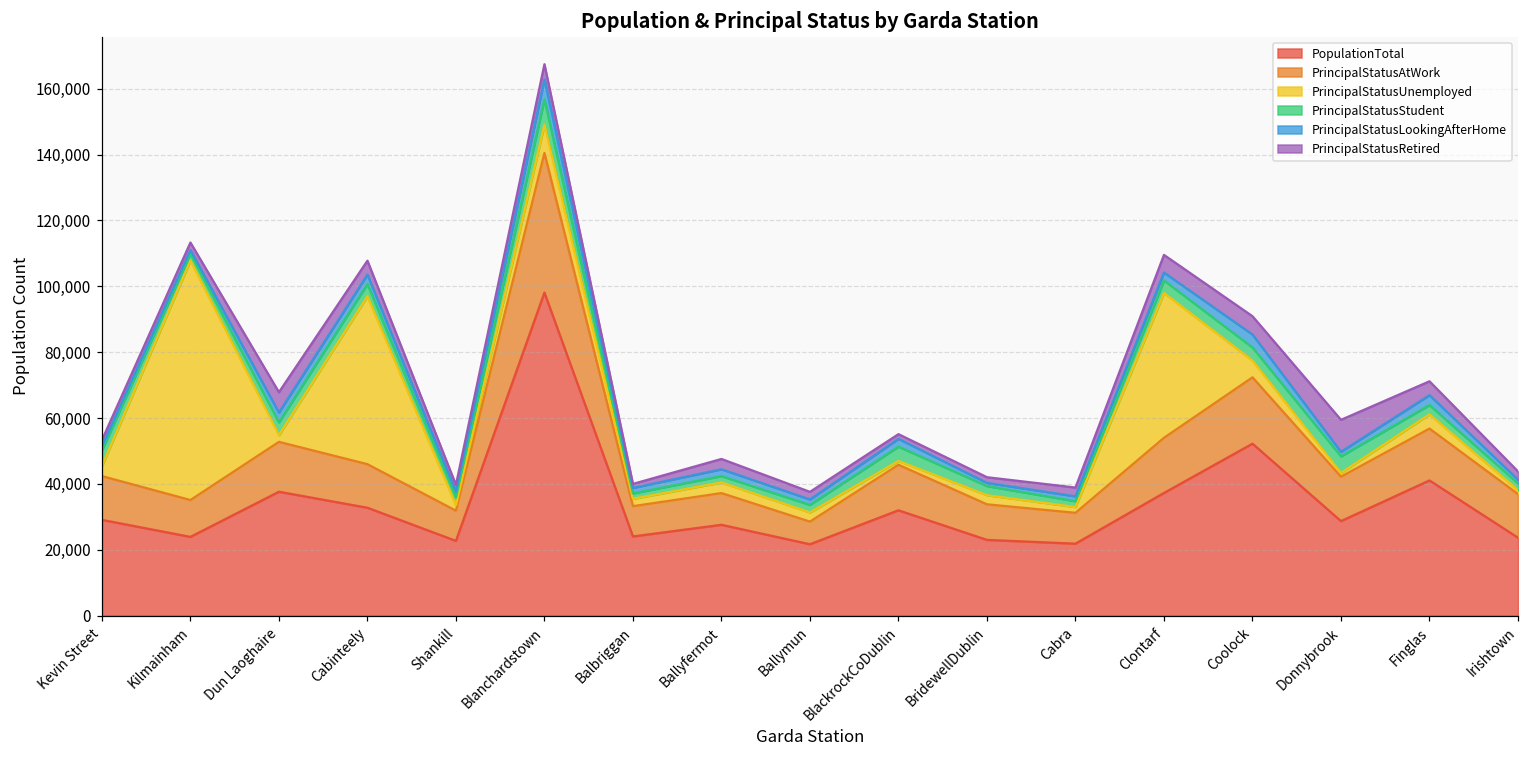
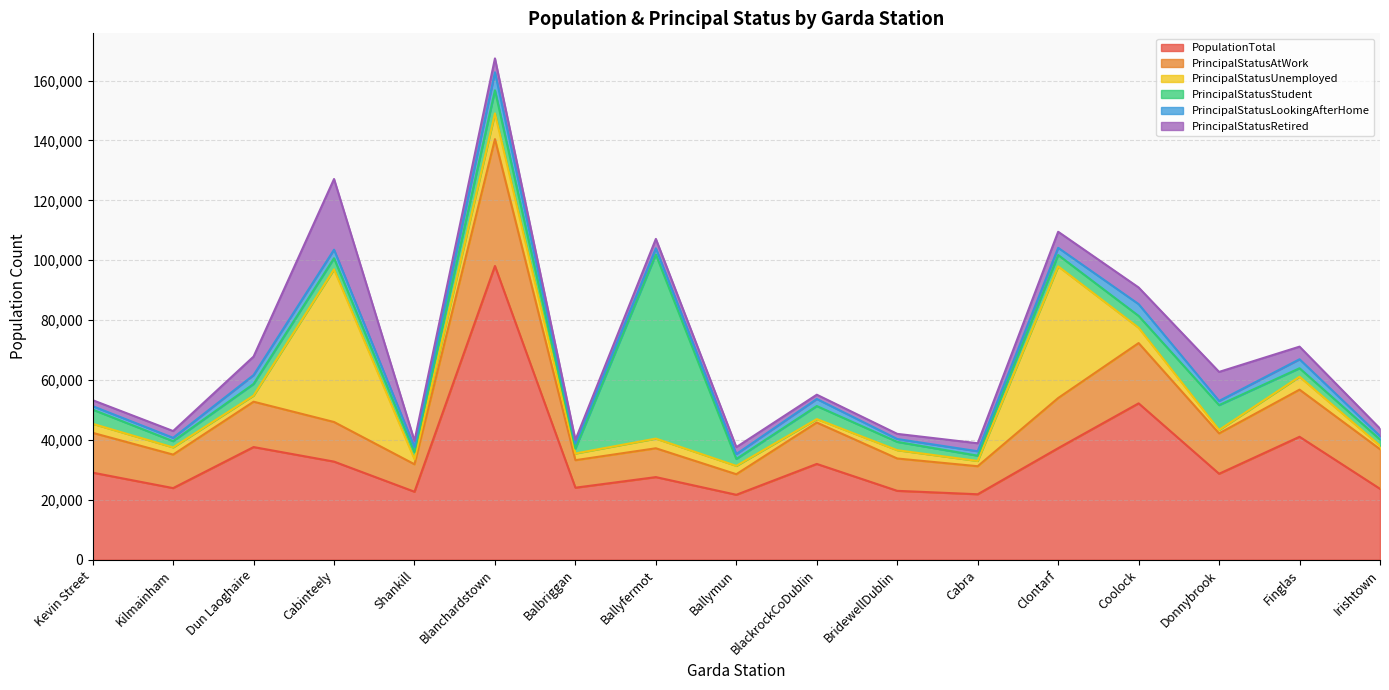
  {
    "PrincipalStatusUnemployed": {
      "Kevin Street": "3,000",
-     "Kilmainham": "73,000",
+     "Kilmainham": "2,000",
      "Dun Laoghaire": "2,000",
      "Cabinteely": "51,000",
      "Shankill": "2,000",
      "Blanchardstown": "9,000",
      "Balbriggan": "2,000",
      "Ballyfermot": "3,000",
      "Ballymun": "3,000",
      "BlackrockCoDublin": "1,000",
      "BridewellDublin": "3,000",
      "Cabra": "2,000",
      "Clontarf": "44,000",
      "Coolock": "5,000",
      "Donnybrook": "1,000",
      "Finglas": "4,000",
      "Irishtown": "1,000"
    },
    "PrincipalStatusStudent": {
      "Kevin Street": "5,000",
      "Kilmainham": "2,000",
      "Dun Laoghaire": "4,000",
      "Cabinteely": "4,000",
      "Shankill": "2,000",
      "Blanchardstown": "8,000",
      "Balbriggan": "2,000",
-     "Ballyfermot": "2,000",
+     "Ballyfermot": "61,000",
      "Ballymun": "2,000",
      "BlackrockCoDublin": "4,000",
      "BridewellDublin": "3,000",
      "Cabra": "2,000",
      "Clontarf": "4,000",
      "Coolock": "4,000",
-     "Donnybrook": "5,000",
+     "Donnybrook": "8,000",
      "Finglas": "3,000",
      "Irishtown": "2,000"
    },
    "PrincipalStatusLookingAfterHome": {
      "Kevin Street": "1,000",
      "Kilmainham": "1,000",
      "Dun Laoghaire": "3,000",
      "Cabinteely": "3,000",
      "Shankill": "2,000",
      "Blanchardstown": "6,000",
      "Balbriggan": "2,000",
      "Ballyfermot": "2,000",
      "Ballymun": "2,000",
      "BlackrockCoDublin": "2,000",
      "BridewellDublin": "1,000",
      "Cabra": "1,000",
      "Clontarf": "2,000",
      "Coolock": "4,000",
      "Donnybrook": "1,000",
      "Finglas": "3,000",
      "Irishtown": "1,000"
    },
    "PrincipalStatusRetired": {
      "Kevin Street": "2,000",
      "Kilmainham": "2,000",
      "Dun Laoghaire": "6,000",
-     "Cabinteely": "4,000",
+     "Cabinteely": "24,000",
      "Shankill": "2,000",
      "Blanchardstown": "5,000",
      "Balbriggan": "1,000",
      "Ballyfermot": "3,000",
      "Ballymun": "2,000",
      "BlackrockCoDublin": "1,000",
      "BridewellDublin": "2,000",
      "Cabra": "3,000",
      "Clontarf": "5,000",
      "Coolock": "6,000",
      "Donnybrook": "10,000",
      "Finglas": "4,000",
      "Irishtown": "2,000"
    }
  }
